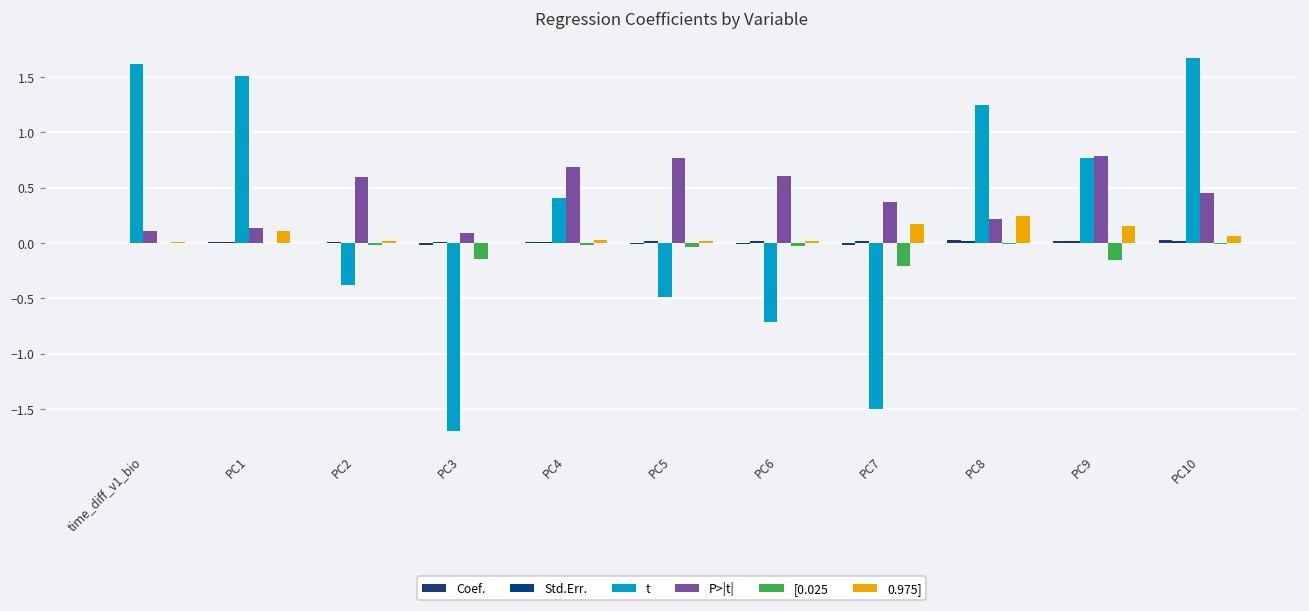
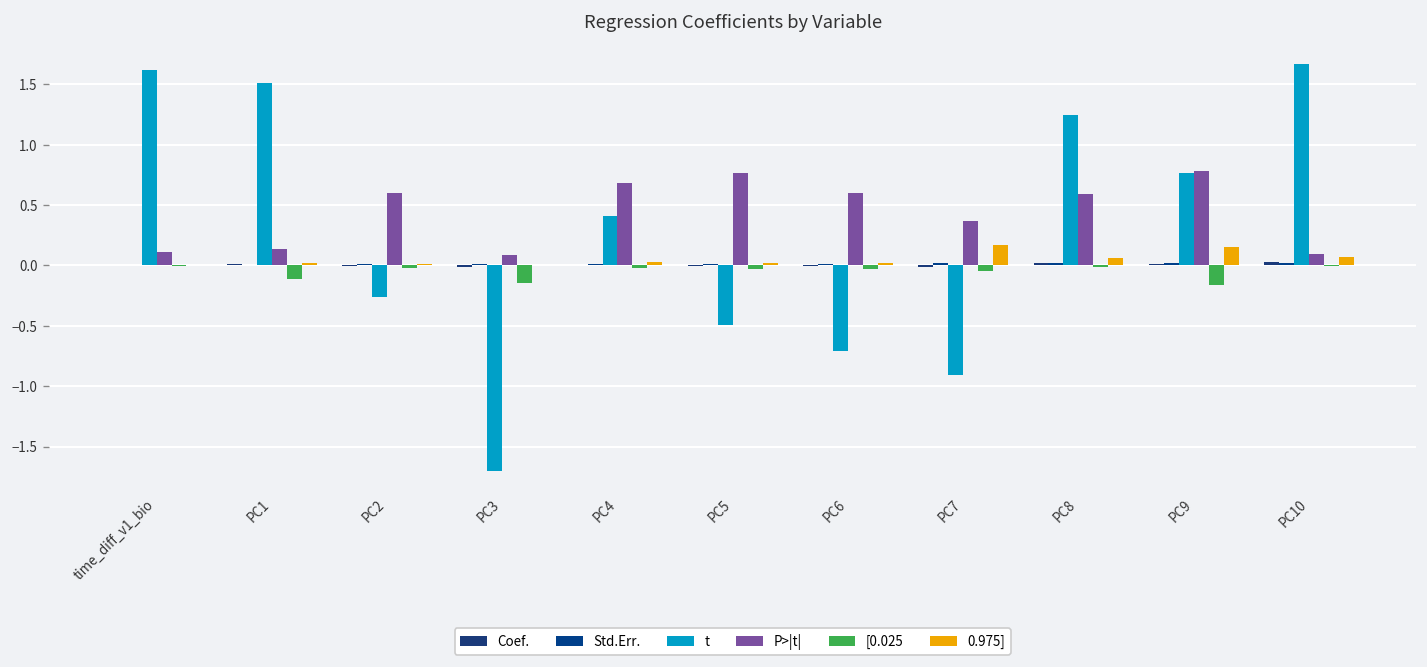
  {
    "t": {
      "time_diff_v1_bio": 1.62,
      "PC1": 1.51,
-     "PC2": -0.38,
+     "PC2": -0.26,
      "PC3": -1.70,
      "PC4": 0.41,
      "PC5": -0.49,
      "PC6": -0.71,
-     "PC7": -1.50,
+     "PC7": -0.90,
      "PC8": 1.25,
      "PC9": 0.76,
      "PC10": 1.67
    },
    "P>|t|": {
      "time_diff_v1_bio": 0.11,
      "PC1": 0.13,
      "PC2": 0.60,
      "PC3": 0.09,
      "PC4": 0.68,
      "PC5": 0.76,
      "PC6": 0.60,
      "PC7": 0.37,
-     "PC8": 0.21,
+     "PC8": 0.59,
      "PC9": 0.78,
-     "PC10": 0.45
+     "PC10": 0.10
    },
    "[0.025": {
-     "PC1": 0.00,
+     "PC1": -0.11,
      "PC3": -0.15,
      "PC5": -0.03,
      "PC6": -0.03,
-     "PC7": -0.21,
+     "PC7": -0.05,
      "PC9": -0.16
    },
    "0.975]": {
-     "PC1": 0.11,
+     "PC1": 0.02,
      "PC4": 0.03,
      "PC7": 0.17,
-     "PC8": 0.24,
+     "PC8": 0.06,
      "PC9": 0.16,
      "PC10": 0.07
    }
  }
